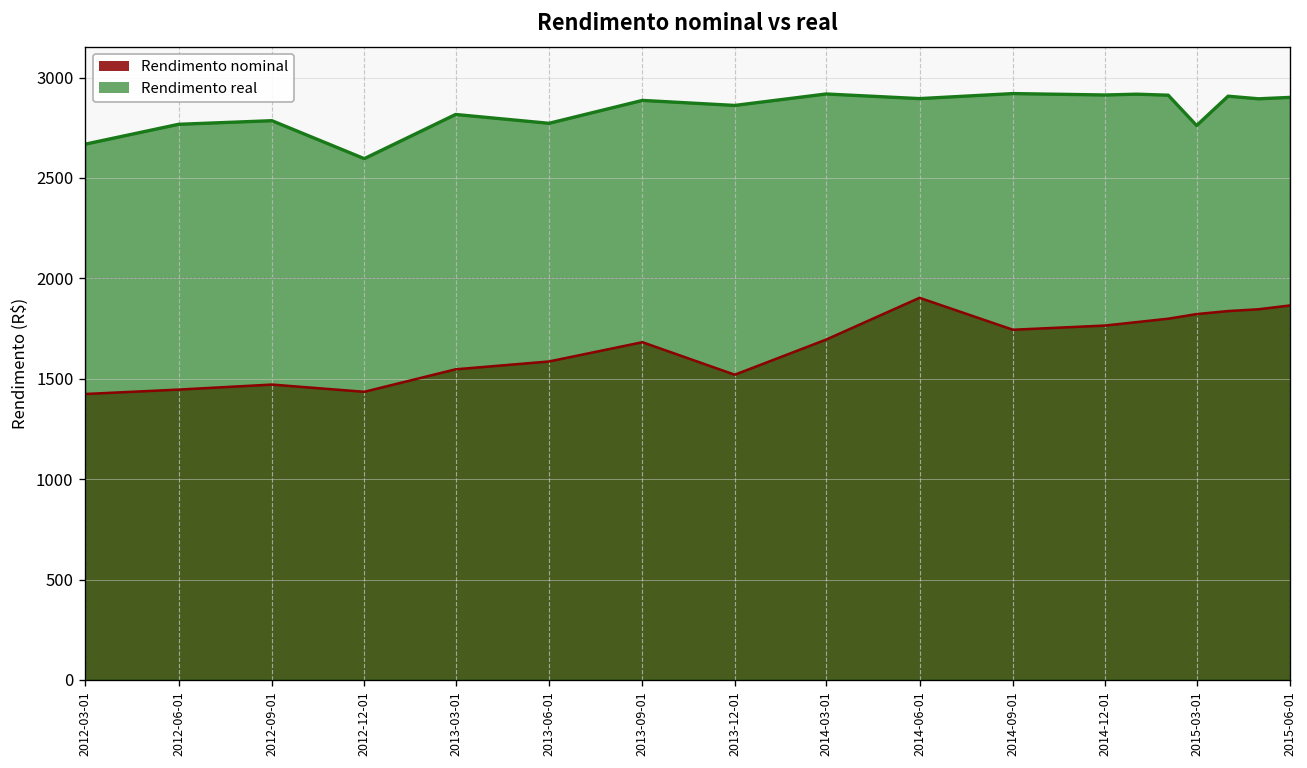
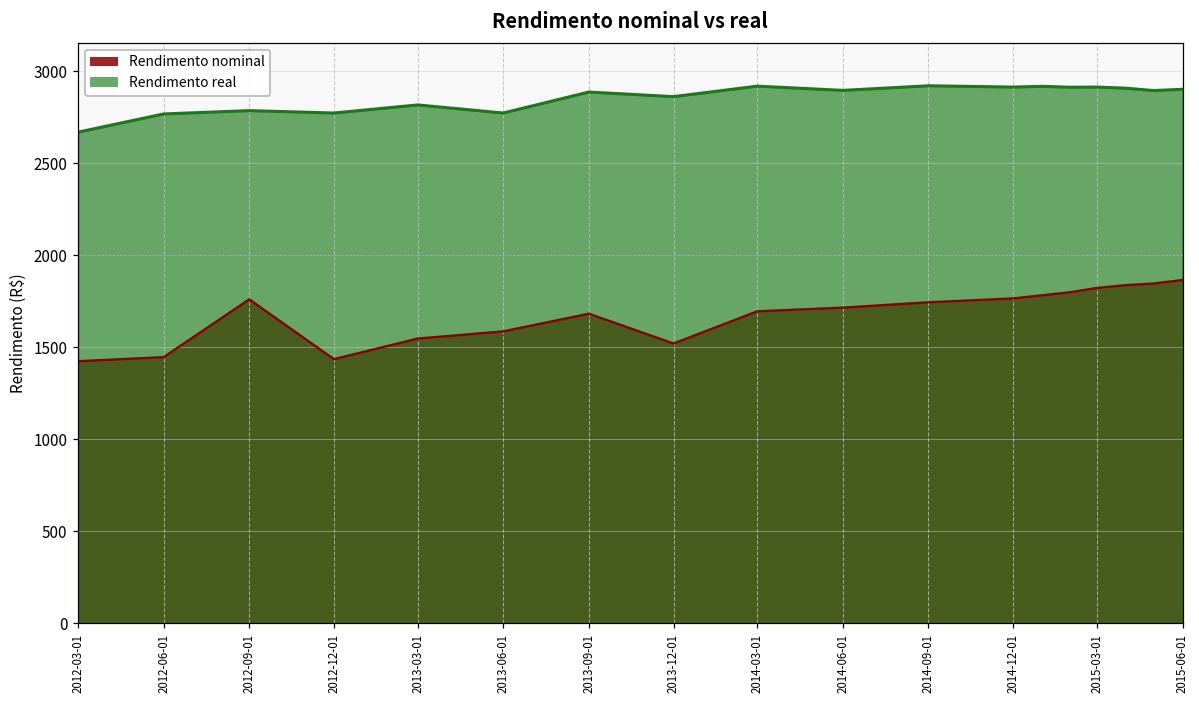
  {
    "Rendimento nominal": {
      "2012-03-01": 1420,
      "2012-06-01": 1450,
-     "2012-09-01": 1470,
+     "2012-09-01": 1760,
      "2012-12-01": 1440,
      "2013-03-01": 1550,
      "2013-06-01": 1590,
      "2013-09-01": 1680,
      "2013-12-01": 1520,
      "2014-03-01": 1700,
-     "2014-06-01": 1900,
+     "2014-06-01": 1720,
      "2014-09-01": 1740,
      "2014-12-01": 1770,
      "2015-03-01": 1820,
      "2015-06-01": 1870
    },
    "Rendimento real": {
      "2012-03-01": 2670,
      "2012-06-01": 2770,
      "2012-09-01": 2790,
-     "2012-12-01": 2600,
+     "2012-12-01": 2770,
      "2013-03-01": 2820,
      "2013-06-01": 2770,
      "2013-09-01": 2890,
      "2013-12-01": 2860,
      "2014-03-01": 2920,
      "2014-06-01": 2900,
      "2014-09-01": 2920,
      "2014-12-01": 2910,
-     "2015-03-01": 2760,
+     "2015-03-01": 2910,
      "2015-06-01": 2900
    }
  }
